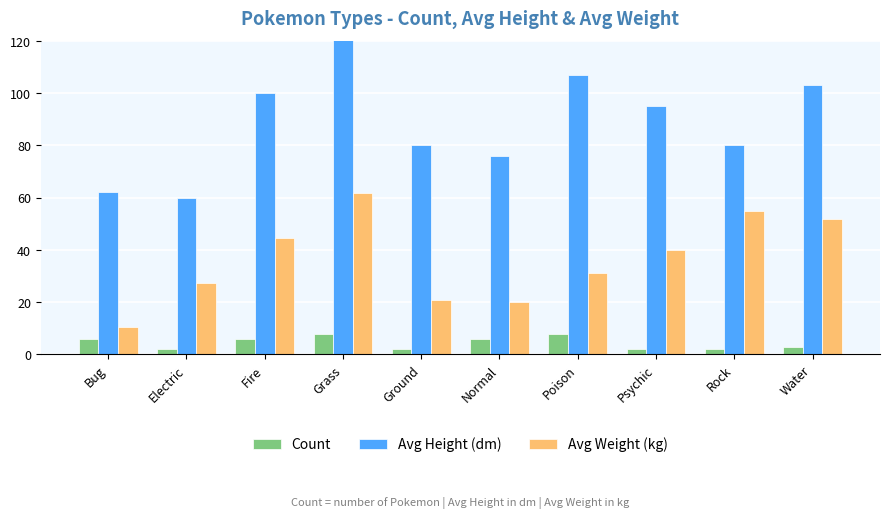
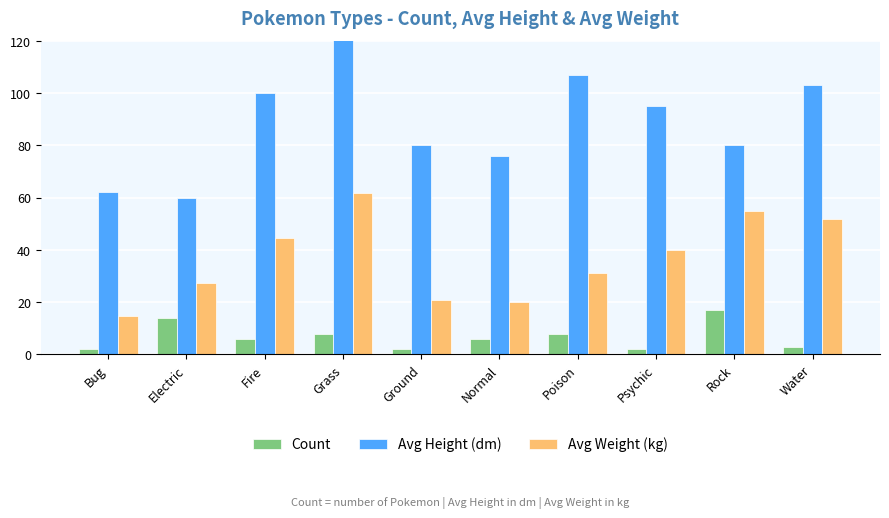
  {
    "Count": {
-     "Bug": 6,
-     "Electric": 2,
+     "Bug": 2,
+     "Electric": 14,
      "Fire": 6,
      "Grass": 8,
      "Ground": 2,
      "Normal": 6,
      "Poison": 8,
      "Psychic": 2,
-     "Rock": 2,
+     "Rock": 17,
      "Water": 3
    },
    "Avg Height (dm)": {
      "Bug": 62,
      "Electric": 60,
      "Fire": 100,
      "Ground": 80,
      "Normal": 76,
      "Poison": 107,
      "Psychic": 95,
      "Rock": 80,
      "Water": 103
    },
    "Avg Weight (kg)": {
-     "Bug": 10,
+     "Bug": 15,
      "Electric": 27,
      "Fire": 45,
      "Grass": 62,
      "Ground": 21,
      "Normal": 20,
      "Poison": 31,
      "Psychic": 40,
      "Rock": 55,
      "Water": 52
    }
  }
